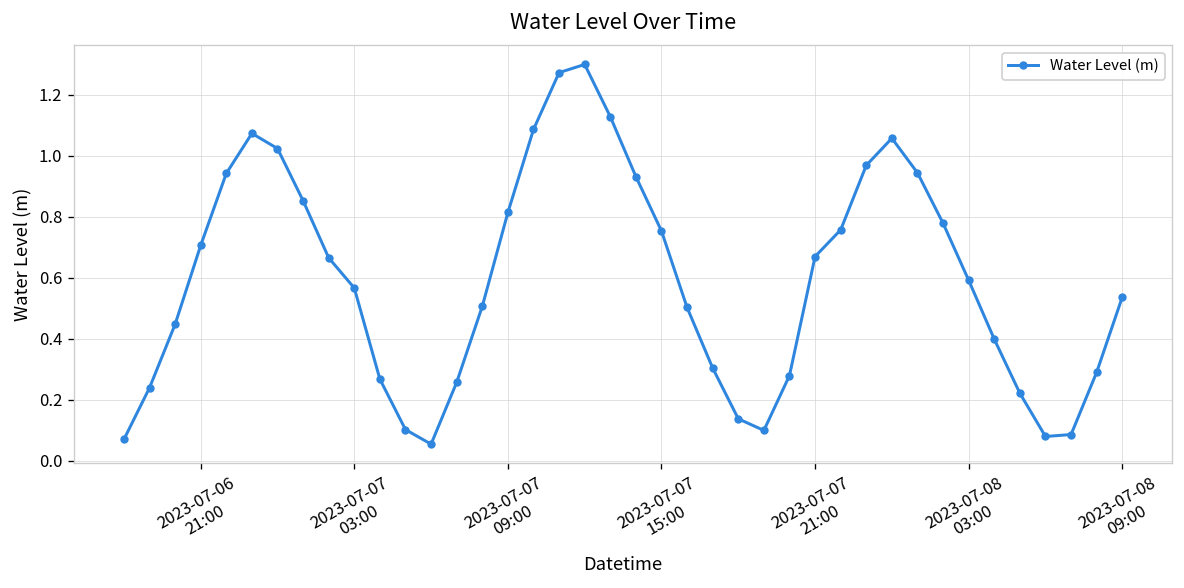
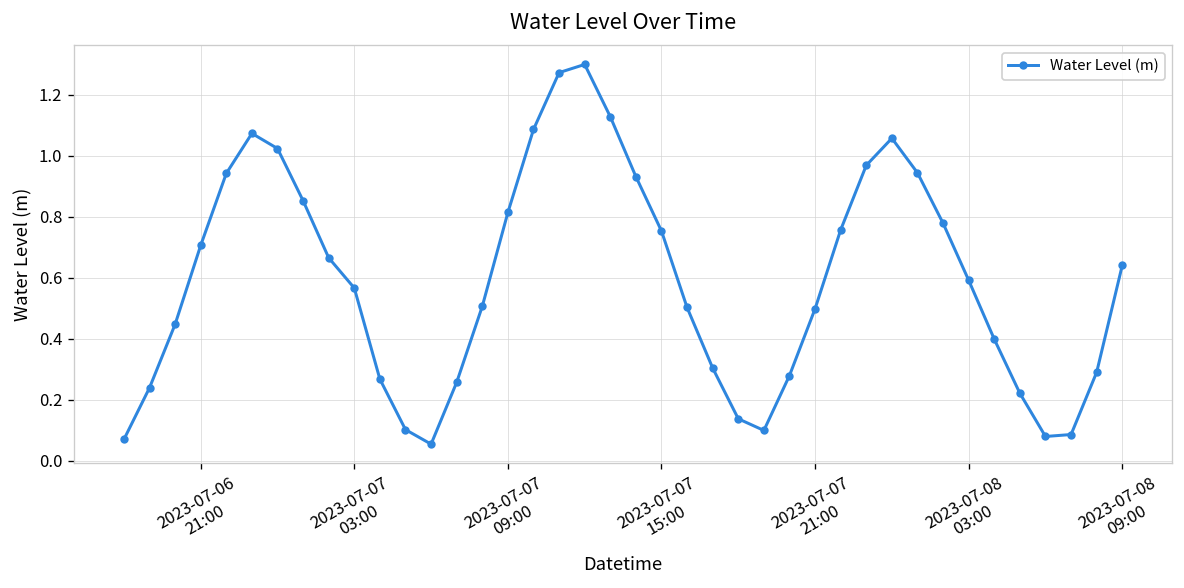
  {
    "2023-07-06 21:00": 0.71,
    "2023-07-07 03:00": 0.57,
    "2023-07-07 09:00": 0.81,
    "2023-07-07 15:00": 0.75,
-   "2023-07-07 21:00": 0.67,
+   "2023-07-07 21:00": 0.50,
    "2023-07-08 03:00": 0.59,
-   "2023-07-08 09:00": 0.54
+   "2023-07-08 09:00": 0.64
  }
